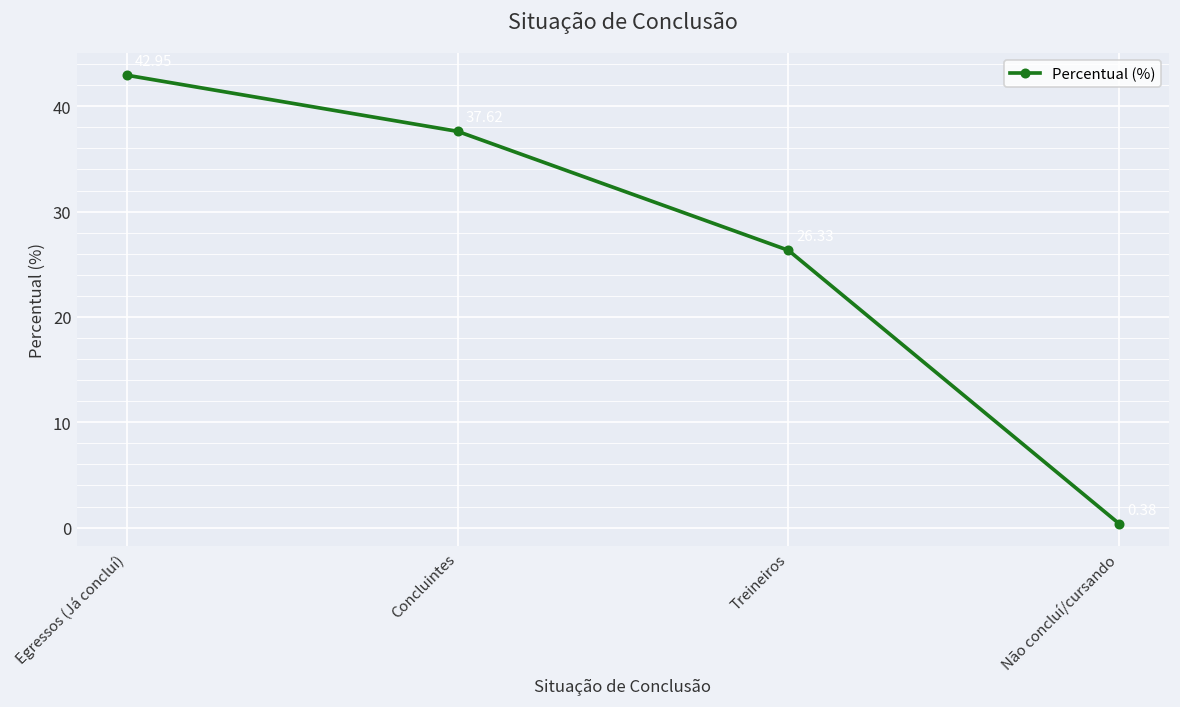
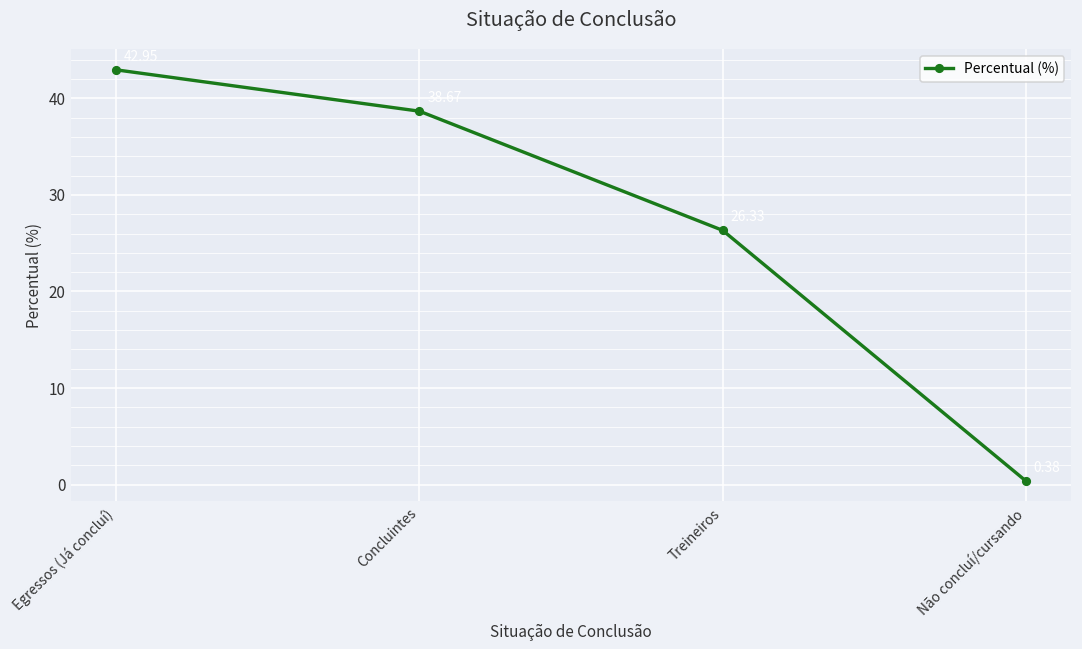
  {
    "Egressos (Já concluí)": 43,
-   "Concluintes": 38,
+   "Concluintes": 39,
    "Treineiros": 26,
    "Não concluí/cursando": 0
  }
